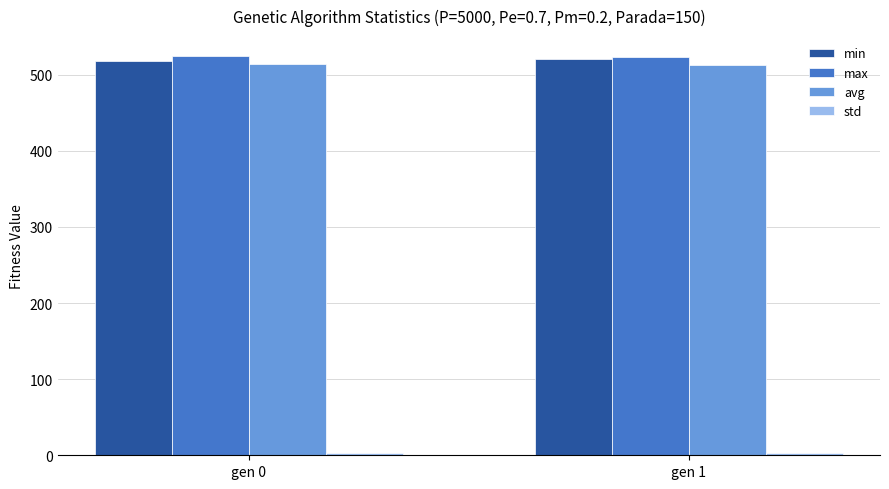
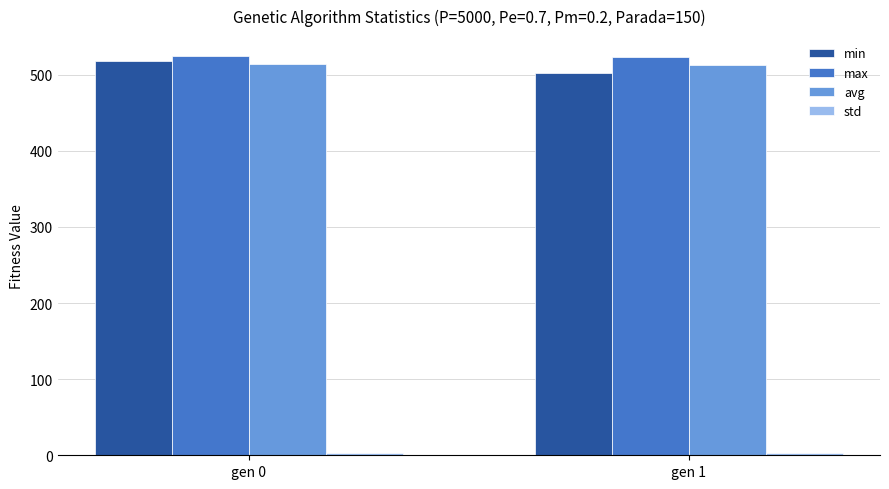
  {
    "min": {
      "gen 0": 520,
-     "gen 1": 520
+     "gen 1": 500
    }
  }
